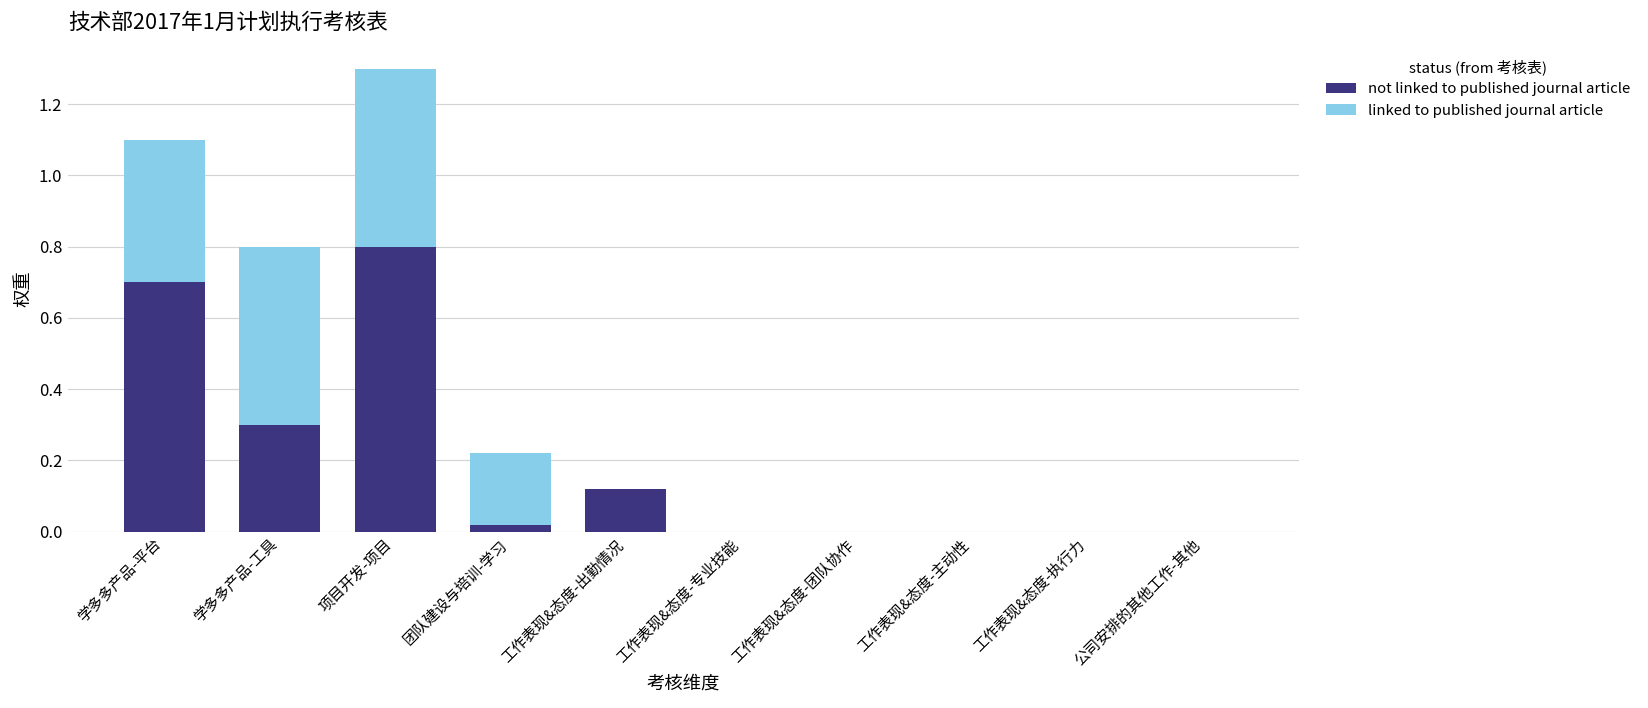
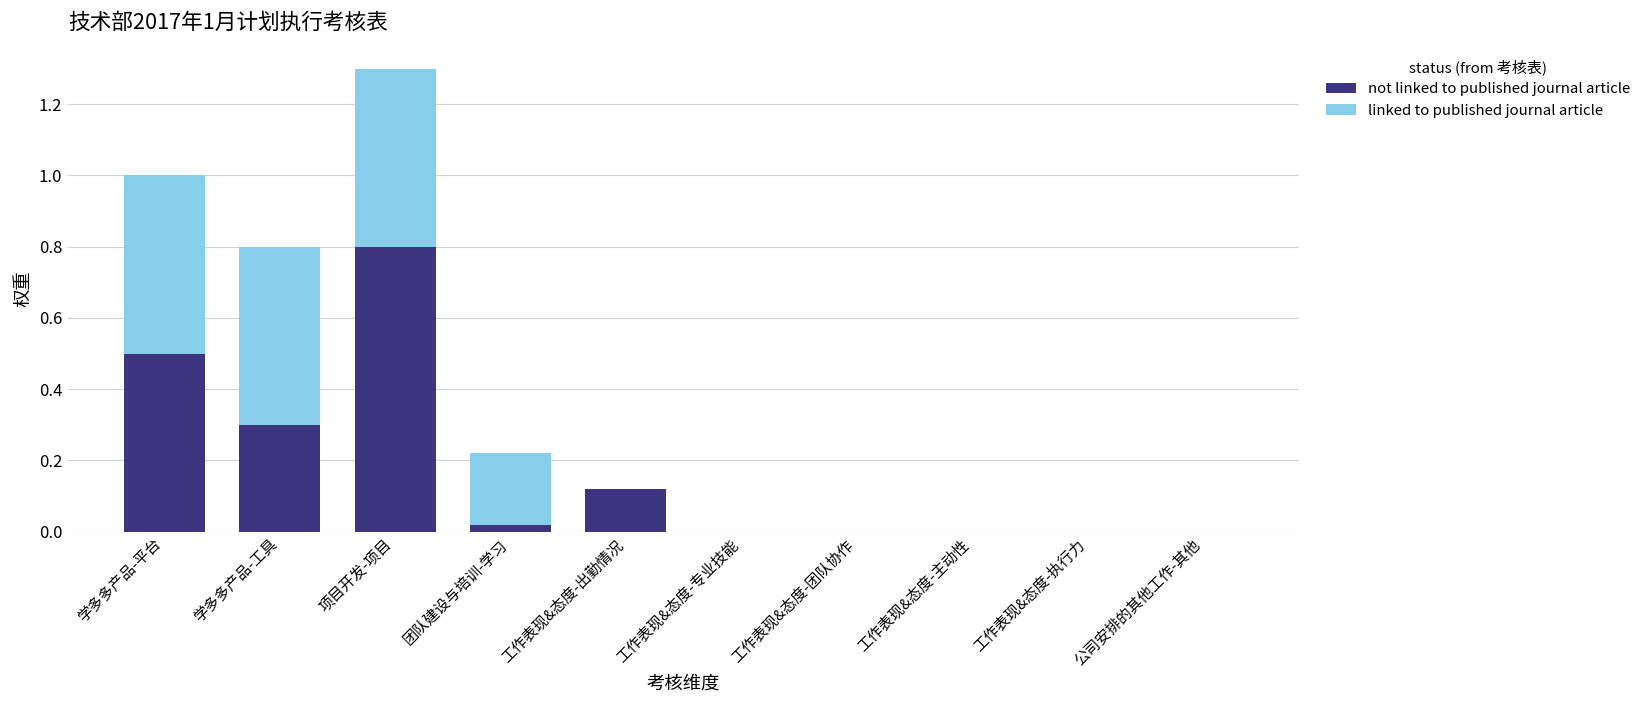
  {
    "not linked to published journal article": {
-     "学多多产品-平台": 0.7,
+     "学多多产品-平台": 0.5,
      "学多多产品-工具": 0.3,
      "项目开发-项目": 0.8,
      "团队建设与培训-学习": 0.02,
      "工作表现&态度-出勤情况": 0.12,
      "工作表现&态度-专业技能": 0.0,
      "工作表现&态度-团队协作": 0.0,
      "工作表现&态度-主动性": 0.0,
      "工作表现&态度-执行力": 0.0,
      "公司安排的其他工作-其他": 0.0
    },
    "linked to published journal article": {
-     "学多多产品-平台": 0.4,
+     "学多多产品-平台": 0.5,
      "学多多产品-工具": 0.5,
      "项目开发-项目": 0.5,
      "团队建设与培训-学习": 0.2,
      "工作表现&态度-出勤情况": 0.0,
      "工作表现&态度-专业技能": 0.0,
      "工作表现&态度-团队协作": 0.0,
      "工作表现&态度-主动性": 0.0,
      "工作表现&态度-执行力": 0.0,
      "公司安排的其他工作-其他": 0.0
    }
  }
